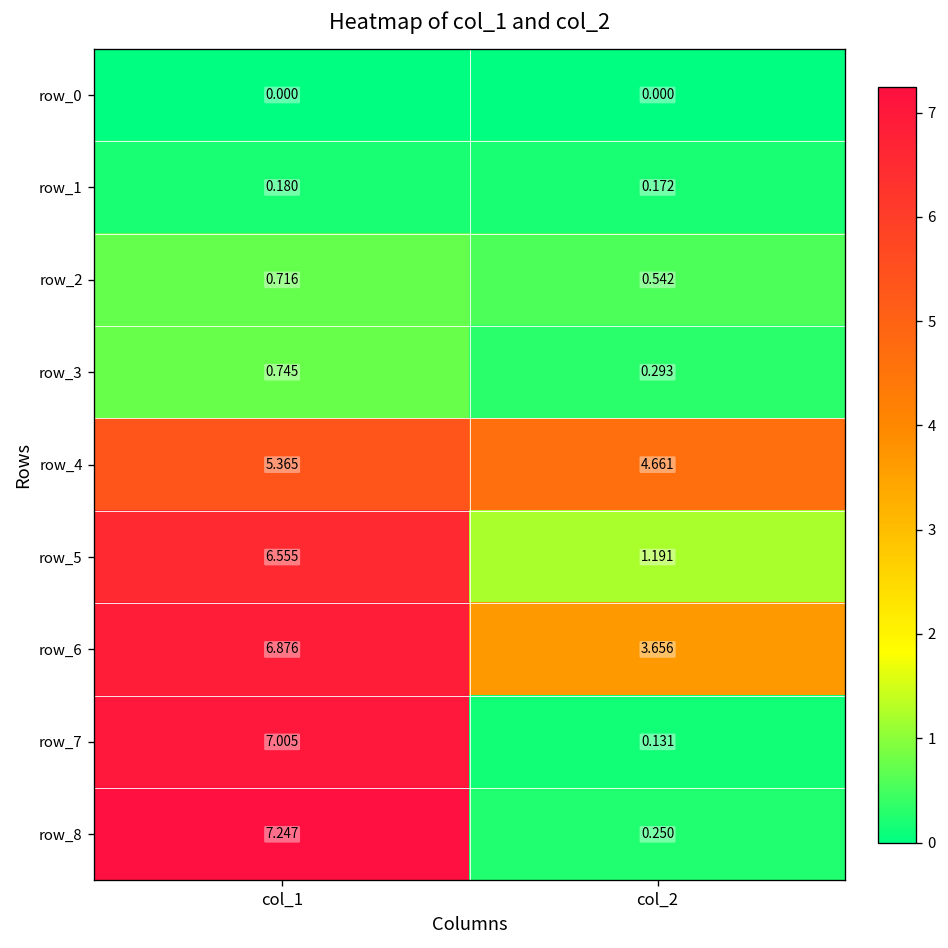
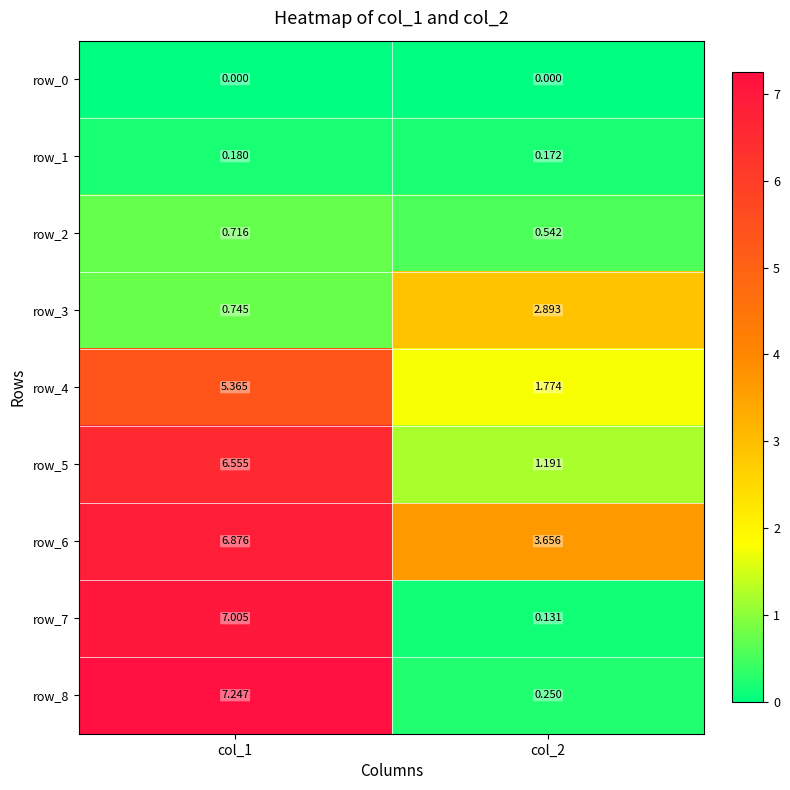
  {
    "row_3": {
-     "col_2": 0.293
+     "col_2": 2.893
    },
    "row_4": {
-     "col_2": 4.661
+     "col_2": 1.774
    }
  }
